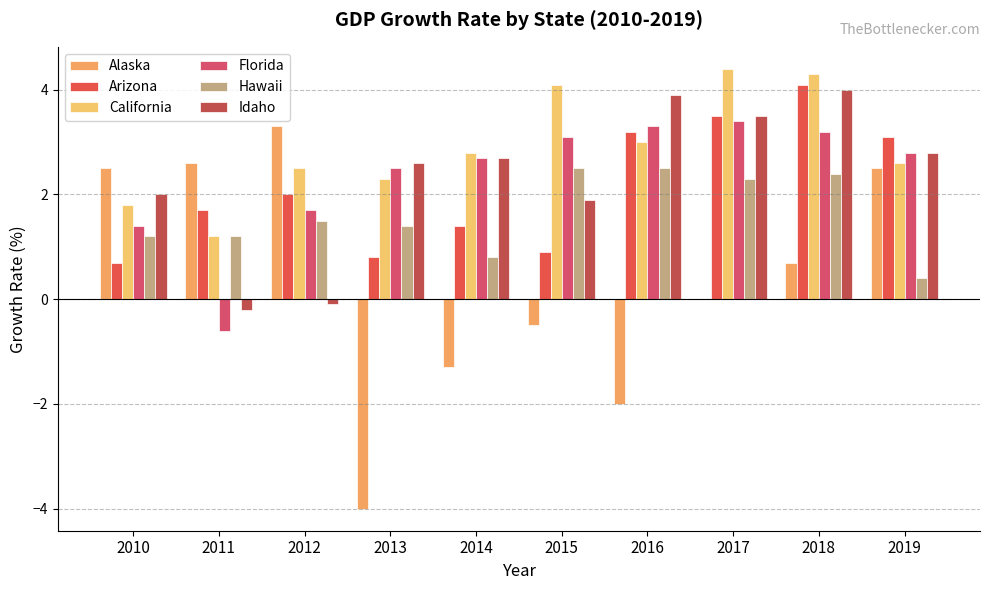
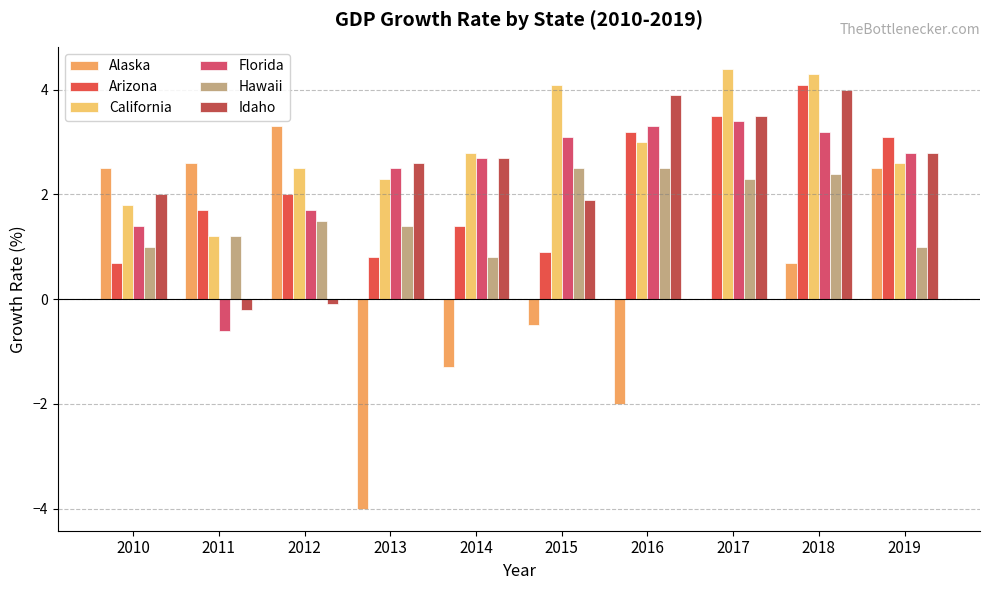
  {
    "Hawaii": {
-     "2010": 1.2,
+     "2010": 1.0,
      "2011": 1.2,
      "2012": 1.5,
      "2013": 1.4,
      "2014": 0.8,
      "2015": 2.5,
      "2016": 2.5,
      "2017": 2.3,
      "2018": 2.4,
-     "2019": 0.4
+     "2019": 1.0
    }
  }
